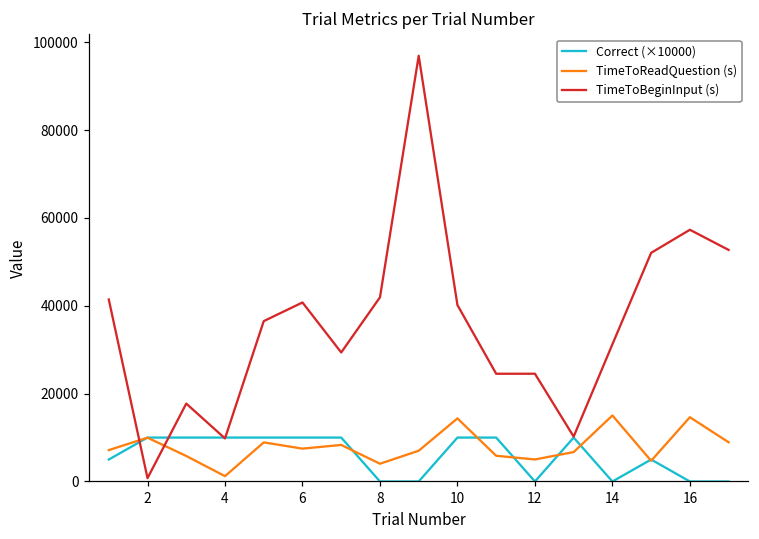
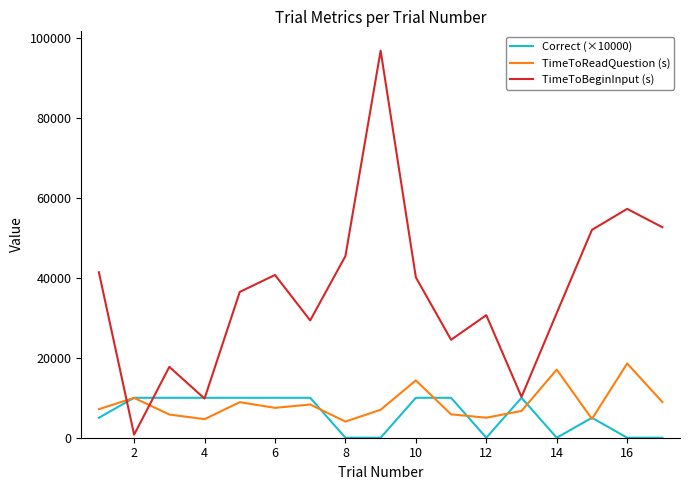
  {
    "Correct (×10000)": {
      "6": 10000,
      "8": 0,
      "10": 10000,
      "12": 0,
      "14": 0,
      "16": 0
    },
    "TimeToReadQuestion (s)": {
-     "4": 1000,
+     "4": 5000,
      "6": 7000,
      "8": 4000,
      "10": 14000,
      "12": 5000,
-     "14": 15000,
-     "16": 15000
+     "14": 17000,
+     "16": 19000
    },
    "TimeToBeginInput (s)": {
      "2": 1000,
      "6": 41000,
-     "8": 42000,
+     "8": 45000,
      "10": 40000,
-     "12": 25000,
+     "12": 31000,
      "14": 31000,
      "16": 57000
    }
  }
